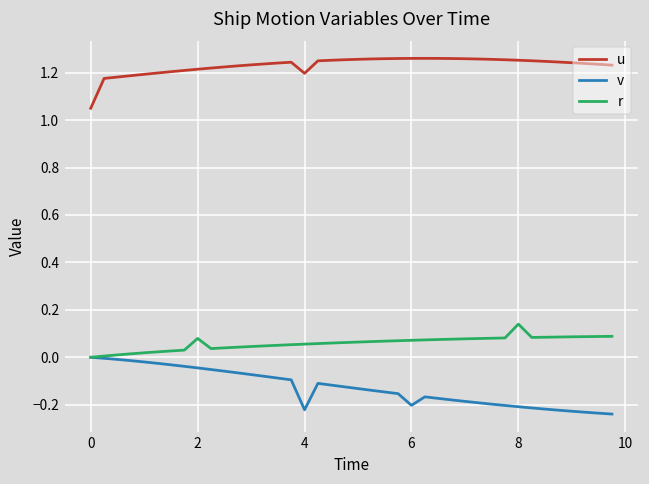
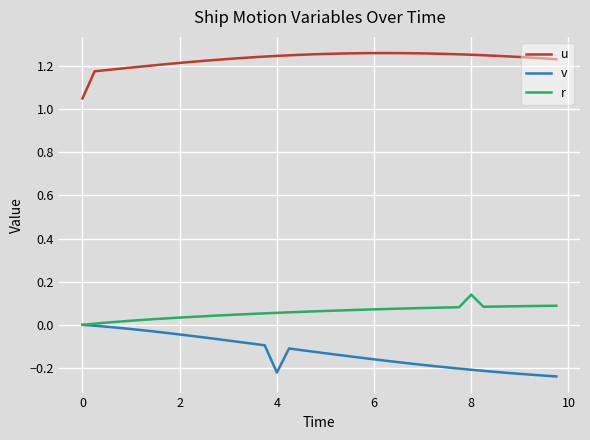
  {
    "u": {
      "0": 1.05,
      "2": 1.21,
-     "4": 1.20,
+     "4": 1.25,
      "6": 1.26,
      "8": 1.25
    },
    "v": {
      "2": -0.04,
      "4": -0.22,
-     "6": -0.20,
+     "6": -0.16,
      "8": -0.21
    },
    "r": {
-     "2": 0.08,
+     "2": 0.03,
      "4": 0.06,
      "6": 0.07,
      "8": 0.14
    }
  }
